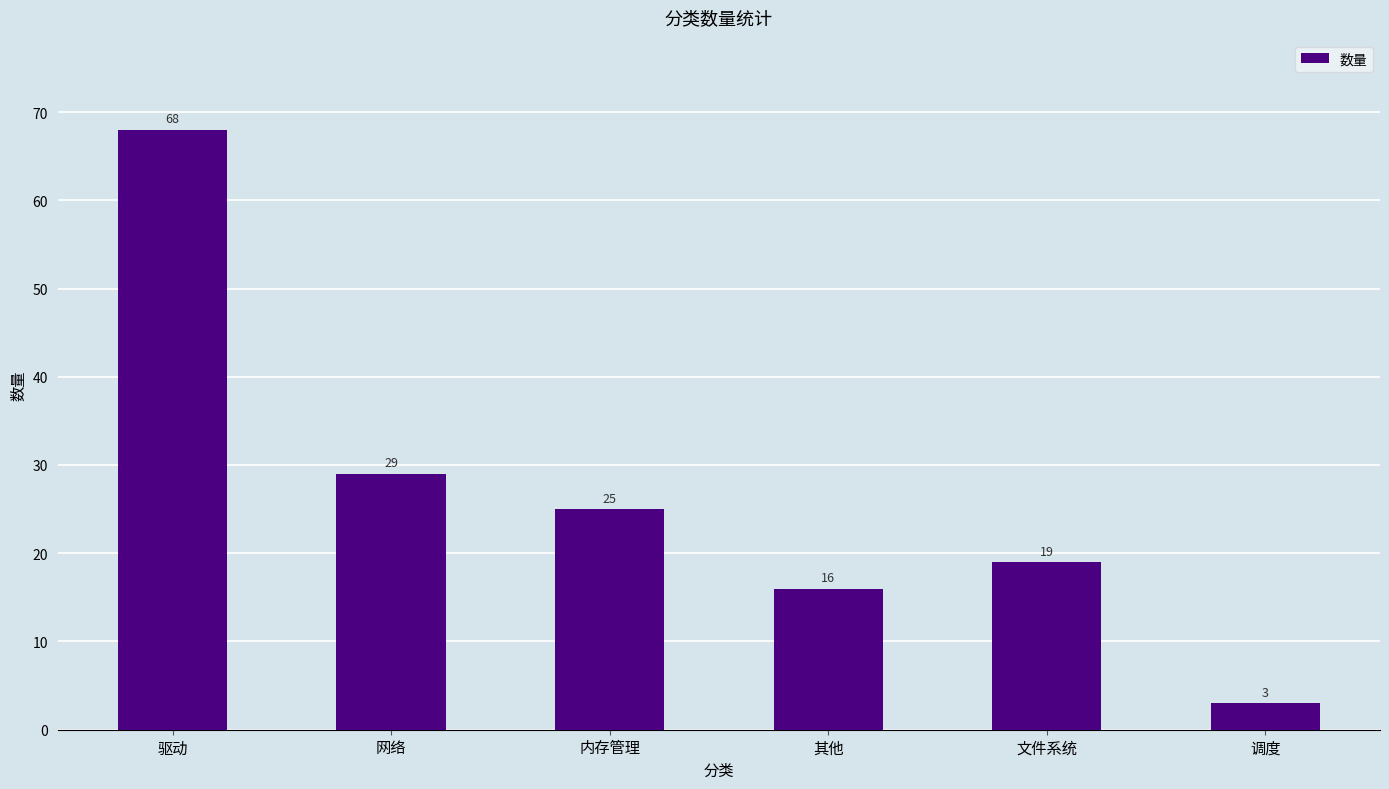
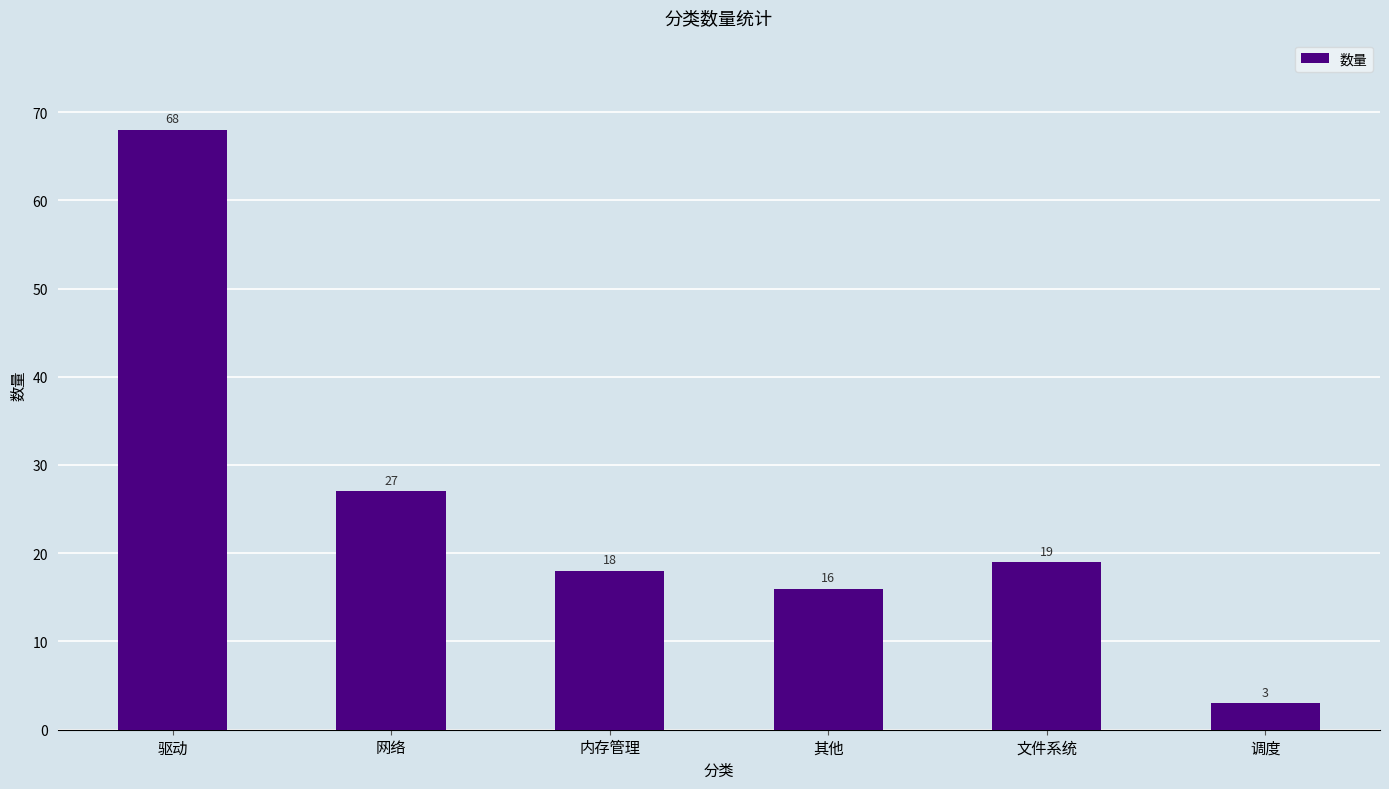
  {
    "驱动": 68,
-   "网络": 29,
-   "内存管理": 25,
+   "网络": 27,
+   "内存管理": 18,
    "其他": 16,
    "文件系统": 19,
    "调度": 3
  }
